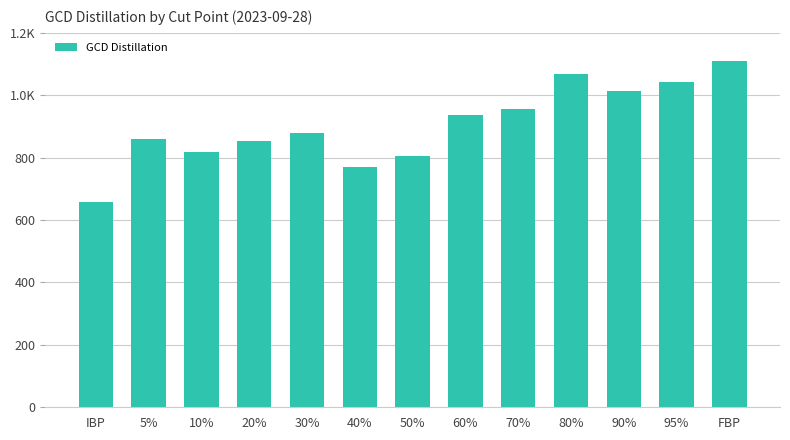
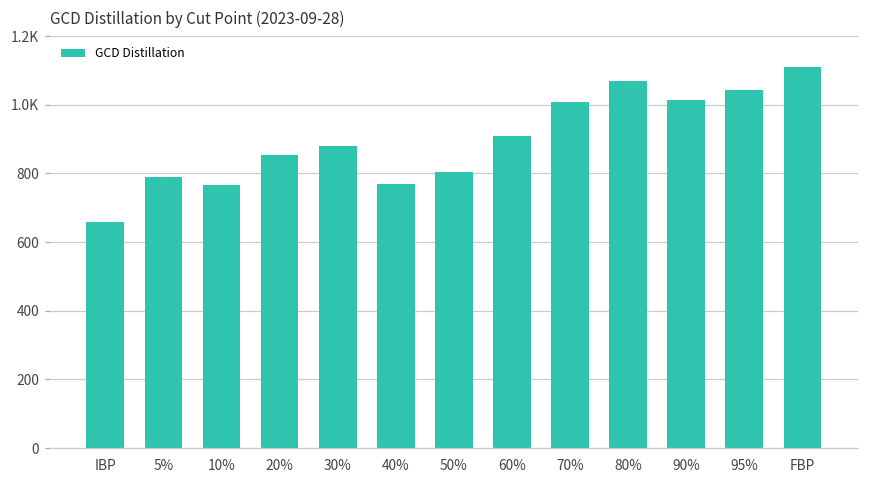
  {
    "IBP": 660,
-   "5%": 860,
-   "10%": 820,
+   "5%": 790,
+   "10%": 770,
    "20%": 860,
    "30%": 880,
    "40%": 770,
    "50%": 800,
-   "60%": 940,
-   "70%": 960,
+   "60%": 910,
+   "70%": 1010,
    "80%": 1070,
    "90%": 1010,
    "95%": 1040,
    "FBP": 1110
  }
